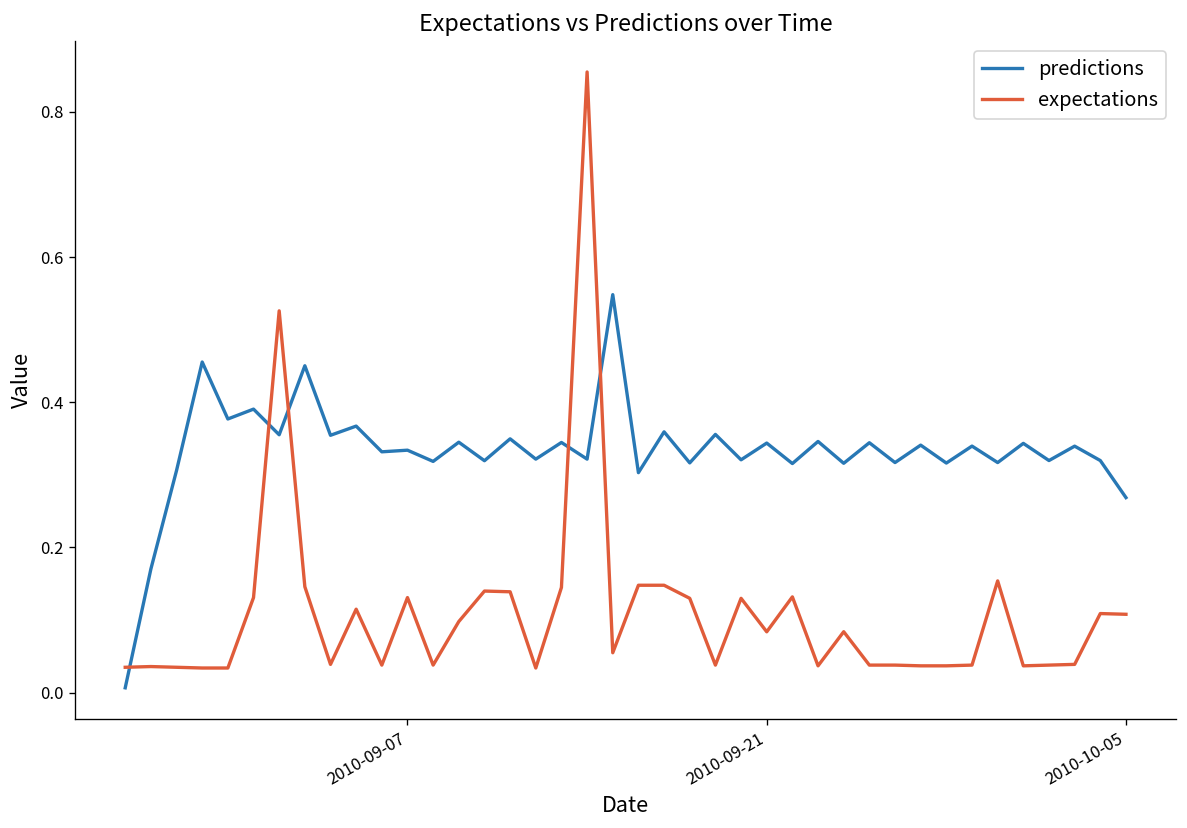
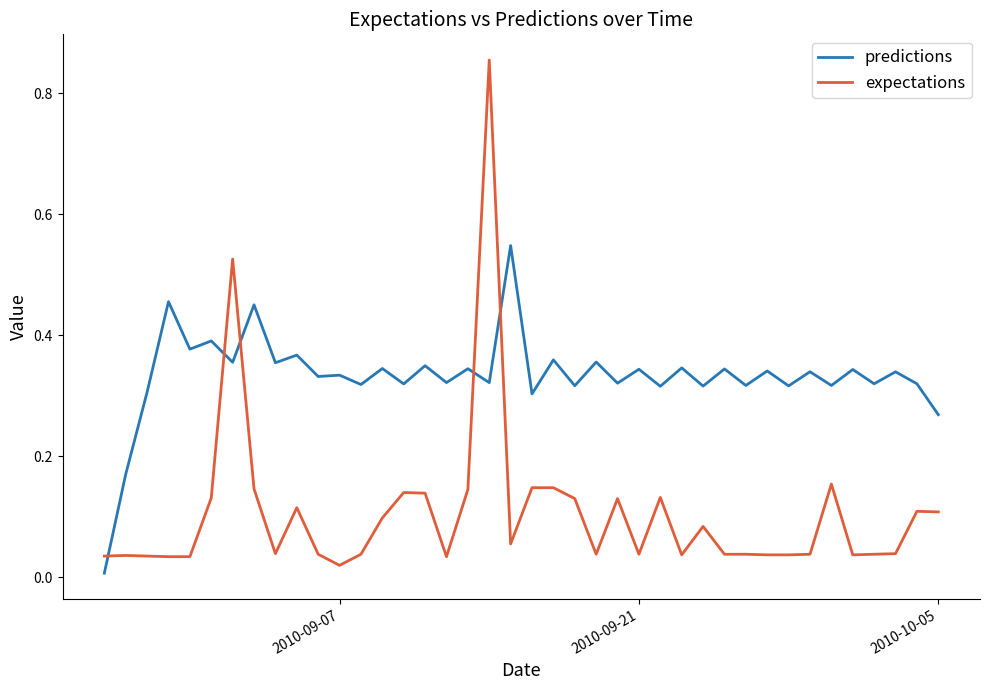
  {
    "predictions": {
      "2010-09-07": 0.33,
      "2010-09-21": 0.34,
      "2010-10-05": 0.27
    },
    "expectations": {
-     "2010-09-07": 0.13,
-     "2010-09-21": 0.08,
+     "2010-09-07": 0.02,
+     "2010-09-21": 0.04,
      "2010-10-05": 0.11
    }
  }
